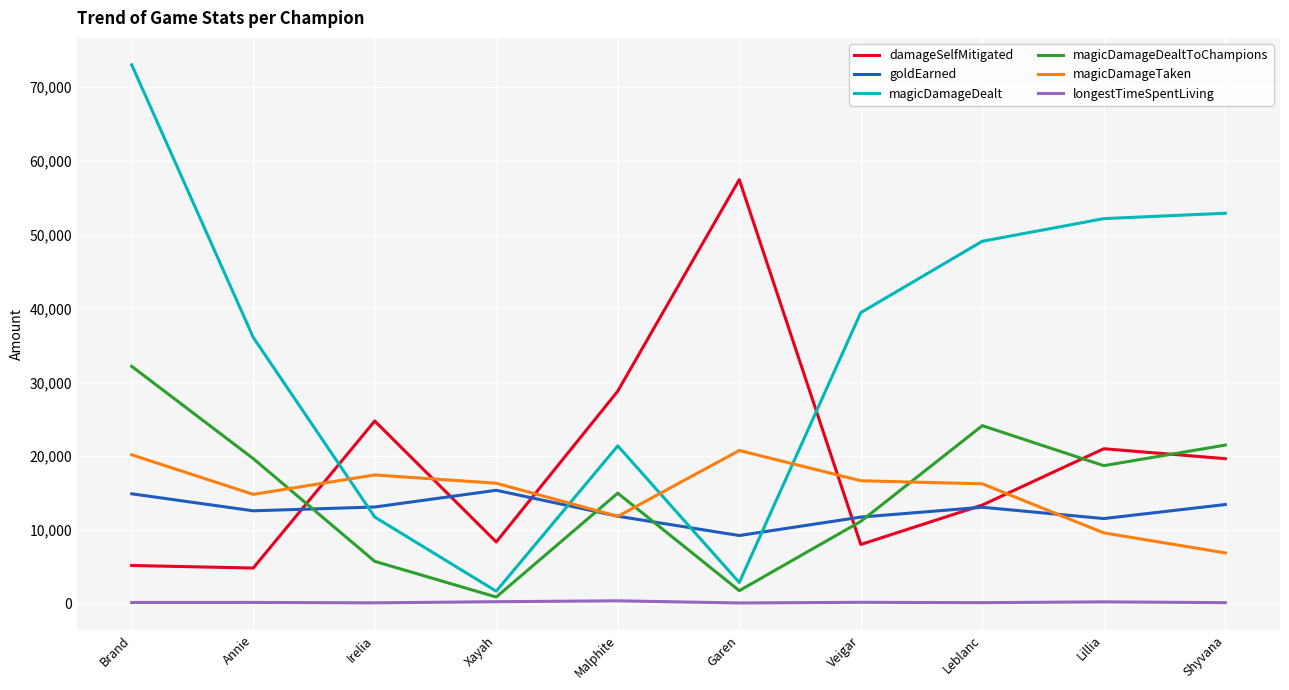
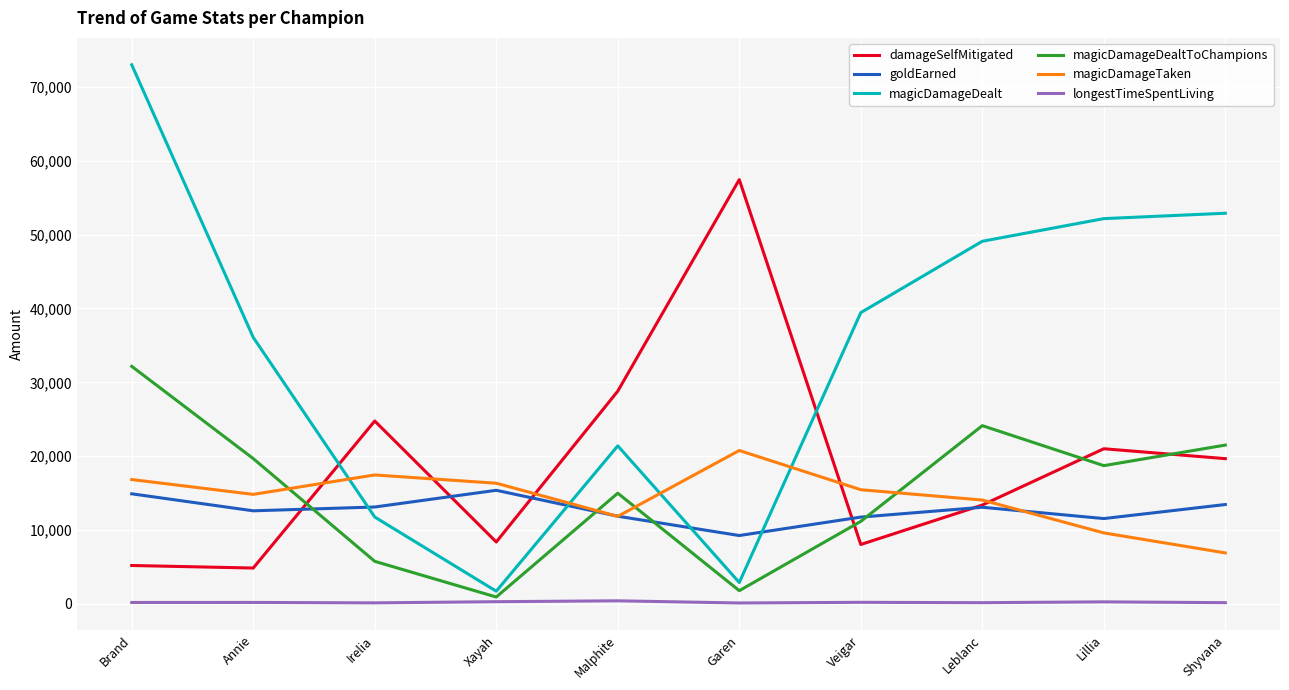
  {
    "damageSelfMitigated": {
      "Brand": "5,000",
      "Annie": "5,000",
      "Irelia": "25,000",
      "Xayah": "8,000",
      "Malphite": "29,000",
      "Garen": "57,000",
      "Veigar": "8,000",
      "Lillia": "21,000",
      "Shyvana": "20,000"
    },
    "goldEarned": {
      "Brand": "15,000",
      "Annie": "13,000",
      "Irelia": "13,000",
      "Xayah": "15,000",
      "Garen": "9,000",
      "Veigar": "12,000",
      "Lillia": "12,000",
      "Shyvana": "13,000"
    },
    "magicDamageDealt": {
      "Brand": "73,000",
      "Annie": "36,000",
      "Irelia": "12,000",
      "Xayah": "2,000",
      "Malphite": "21,000",
      "Garen": "3,000",
      "Veigar": "39,000",
      "Leblanc": "49,000",
      "Lillia": "52,000",
      "Shyvana": "53,000"
    },
    "magicDamageDealtToChampions": {
      "Brand": "32,000",
      "Annie": "20,000",
      "Irelia": "6,000",
      "Xayah": "1,000",
      "Malphite": "15,000",
      "Garen": "2,000",
      "Veigar": "11,000",
      "Leblanc": "24,000",
      "Lillia": "19,000",
      "Shyvana": "22,000"
    },
    "magicDamageTaken": {
-     "Brand": "20,000",
+     "Brand": "17,000",
      "Annie": "15,000",
      "Irelia": "17,000",
      "Xayah": "16,000",
      "Garen": "21,000",
-     "Veigar": "17,000",
-     "Leblanc": "16,000",
+     "Veigar": "15,000",
+     "Leblanc": "14,000",
      "Lillia": "10,000",
      "Shyvana": "7,000"
    },
    "longestTimeSpentLiving": {
      "Brand": "0",
      "Annie": "0",
      "Irelia": "0",
      "Xayah": "0",
      "Malphite": "0",
      "Garen": "0",
      "Veigar": "0",
      "Leblanc": "0",
      "Lillia": "0",
      "Shyvana": "0"
    }
  }
